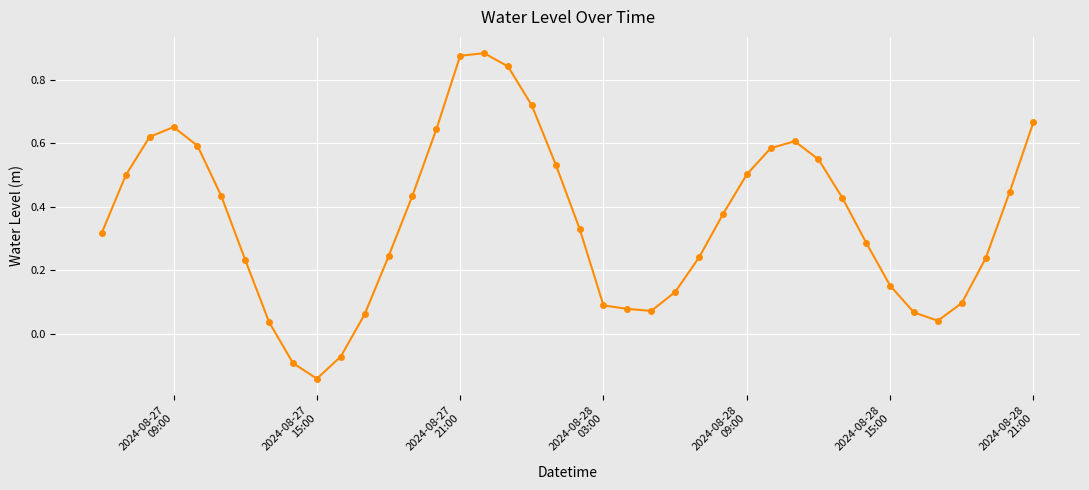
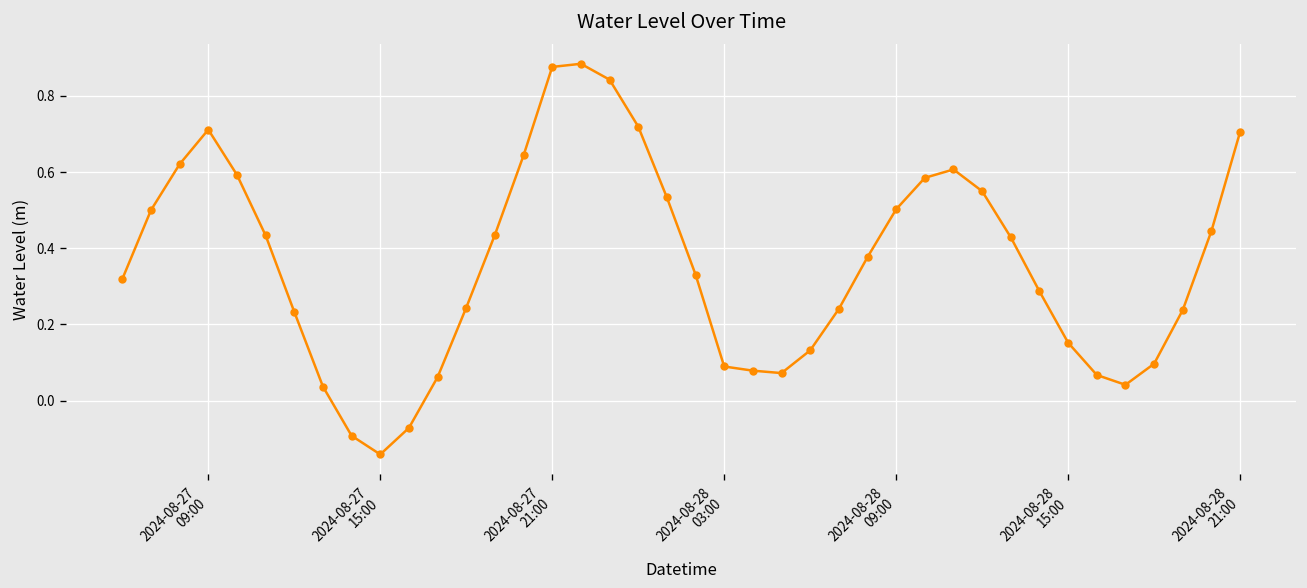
  {
-   "2024-08-27 09:00": 0.65,
+   "2024-08-27 09:00": 0.71,
    "2024-08-27 15:00": -0.14,
    "2024-08-27 21:00": 0.88,
    "2024-08-28 03:00": 0.09,
    "2024-08-28 09:00": 0.50,
    "2024-08-28 15:00": 0.15,
-   "2024-08-28 21:00": 0.67
+   "2024-08-28 21:00": 0.71
  }
